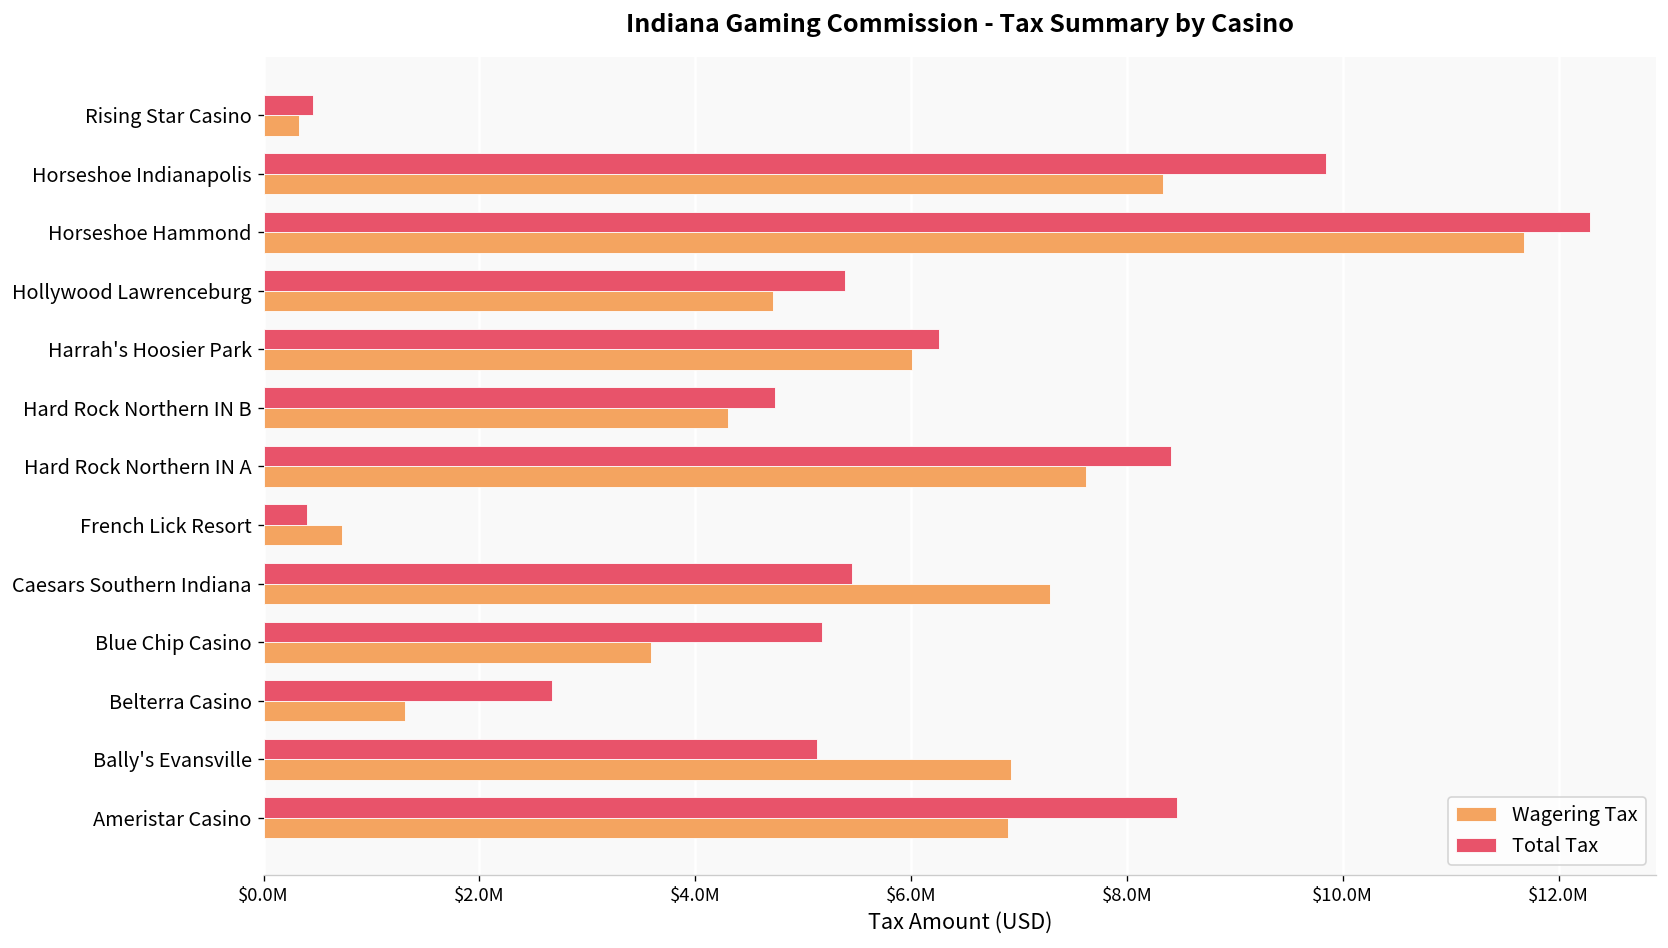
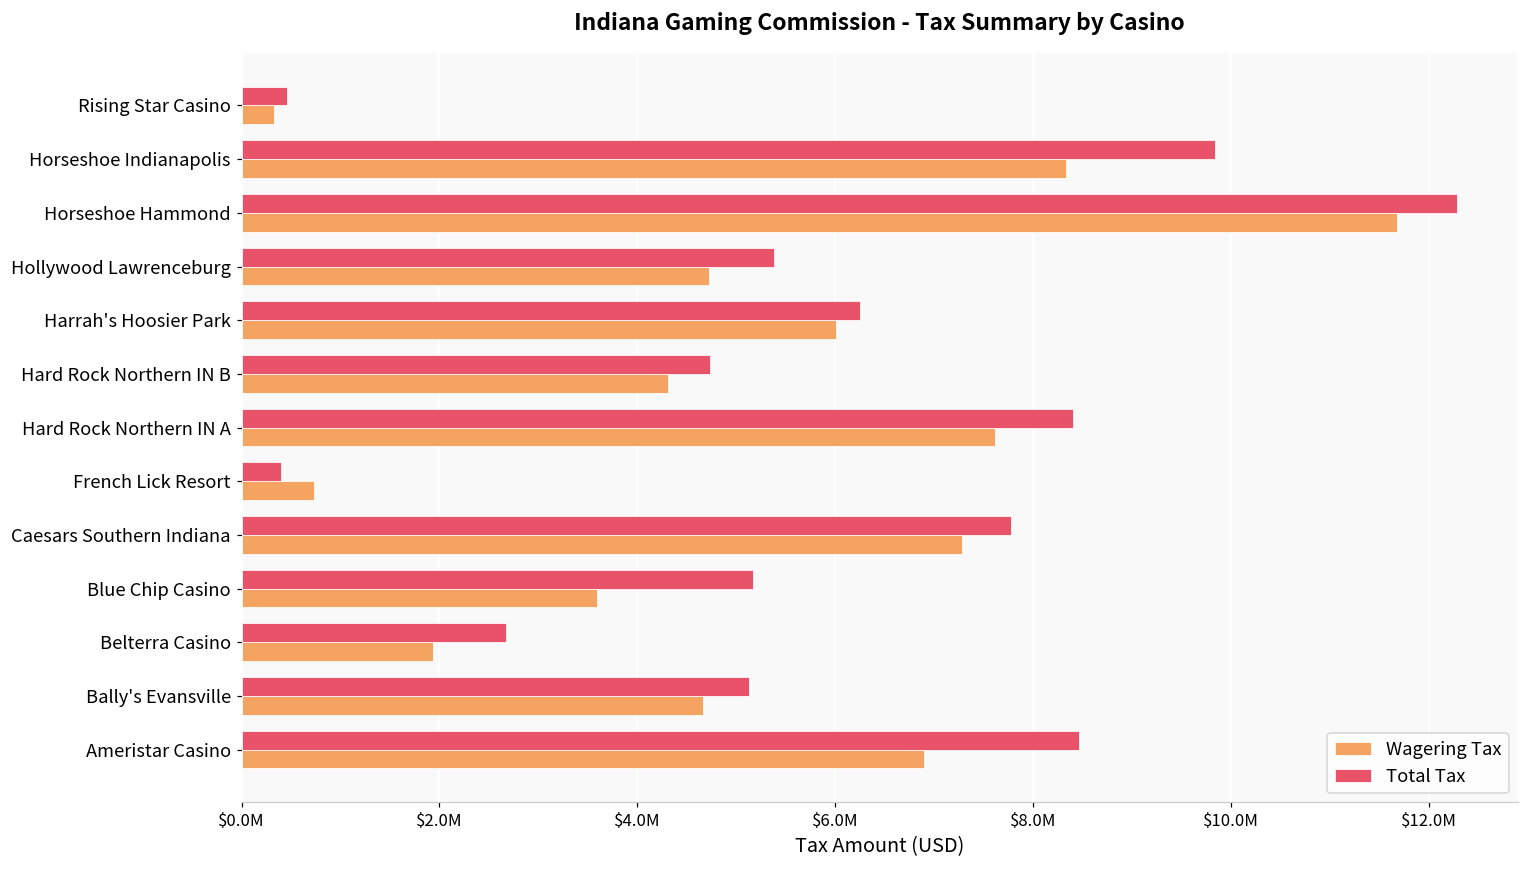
  {
    "Wagering Tax": {
      "Rising Star Casino": "$300000",
      "Horseshoe Indianapolis": "$8300000",
      "Horseshoe Hammond": "$11700000",
      "Hollywood Lawrenceburg": "$4700000",
      "Harrah's Hoosier Park": "$6000000",
      "Hard Rock Northern IN B": "$4300000",
      "Hard Rock Northern IN A": "$7600000",
      "French Lick Resort": "$700000",
      "Caesars Southern Indiana": "$7300000",
      "Blue Chip Casino": "$3600000",
-     "Belterra Casino": "$1300000",
-     "Bally's Evansville": "$6900000",
+     "Belterra Casino": "$1900000",
+     "Bally's Evansville": "$4700000",
      "Ameristar Casino": "$6900000"
    },
    "Total Tax": {
      "Rising Star Casino": "$500000",
      "Horseshoe Indianapolis": "$9800000",
      "Horseshoe Hammond": "$12300000",
      "Hollywood Lawrenceburg": "$5400000",
      "Harrah's Hoosier Park": "$6300000",
      "Hard Rock Northern IN B": "$4700000",
      "Hard Rock Northern IN A": "$8400000",
      "French Lick Resort": "$400000",
-     "Caesars Southern Indiana": "$5500000",
+     "Caesars Southern Indiana": "$7800000",
      "Blue Chip Casino": "$5200000",
      "Belterra Casino": "$2700000",
      "Bally's Evansville": "$5100000",
      "Ameristar Casino": "$8500000"
    }
  }
